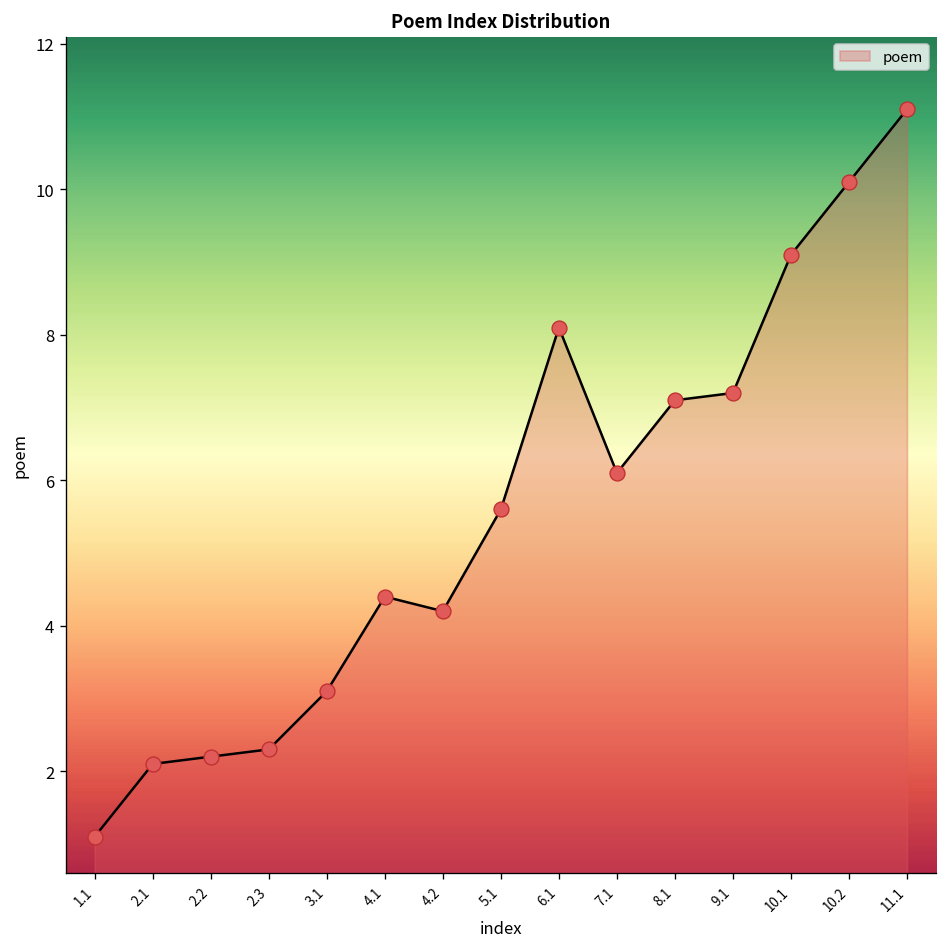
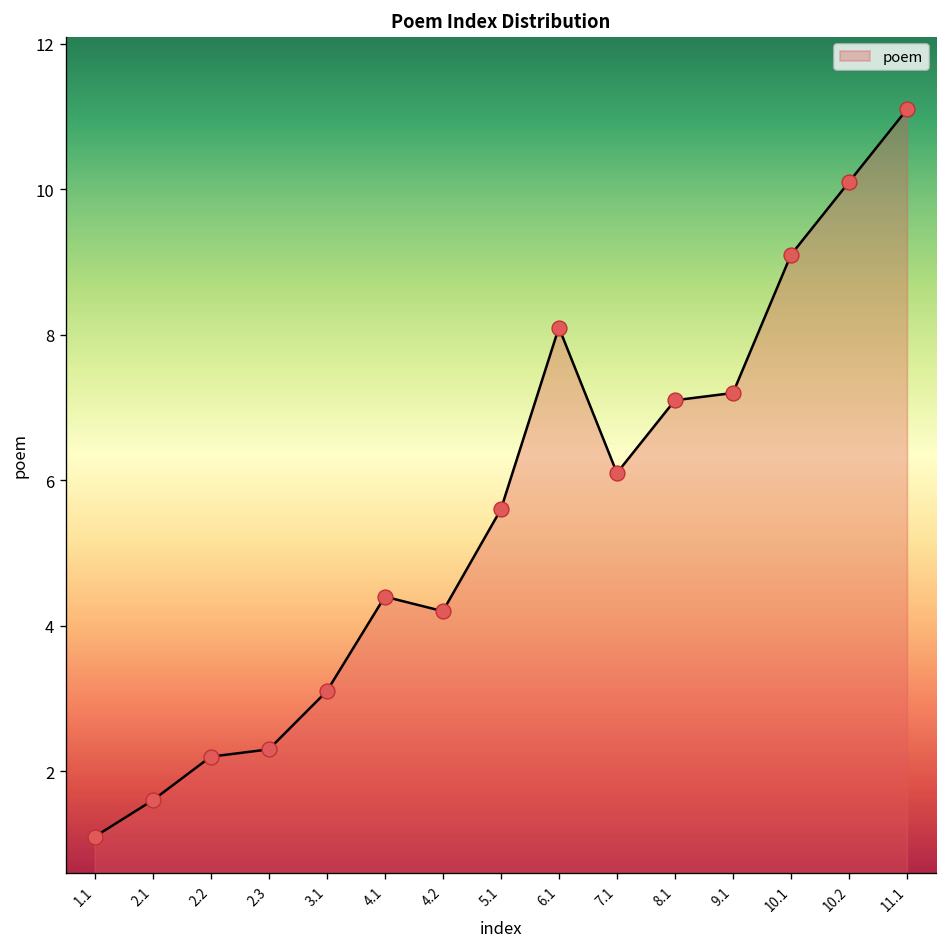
  {
    "1.1": 1.1,
-   "2.1": 2.1,
+   "2.1": 1.6,
    "2.2": 2.2,
    "2.3": 2.3,
    "3.1": 3.1,
    "4.1": 4.4,
    "4.2": 4.2,
    "5.1": 5.6,
    "6.1": 8.1,
    "7.1": 6.1,
    "8.1": 7.1,
    "9.1": 7.2,
    "10.1": 9.1,
    "10.2": 10.1,
    "11.1": 11.1
  }
